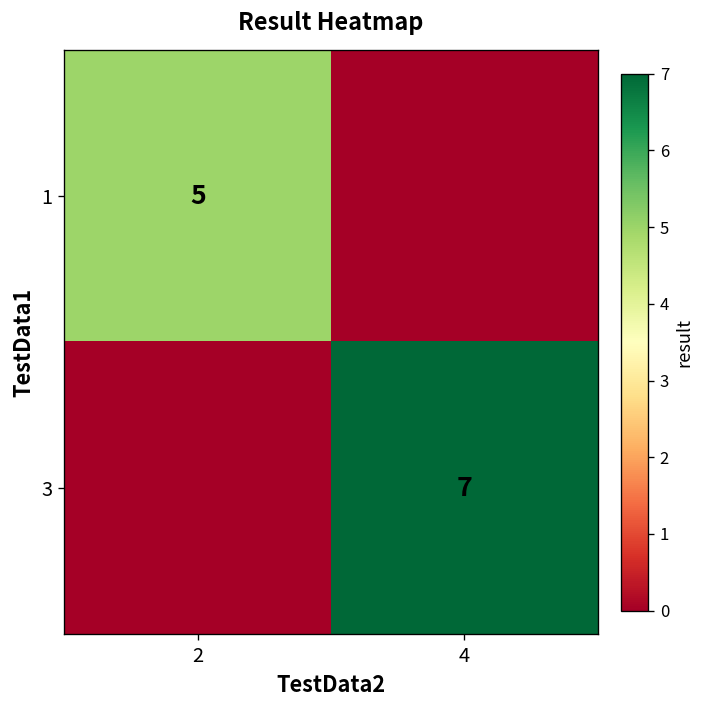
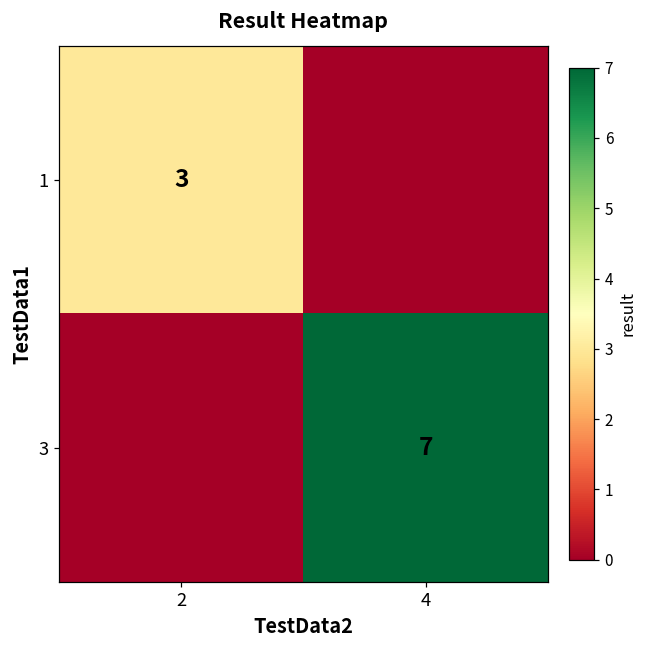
  {
    "1": {
-     "2": 5
+     "2": 3
    },
    "3": {
      "4": 7
    }
  }
